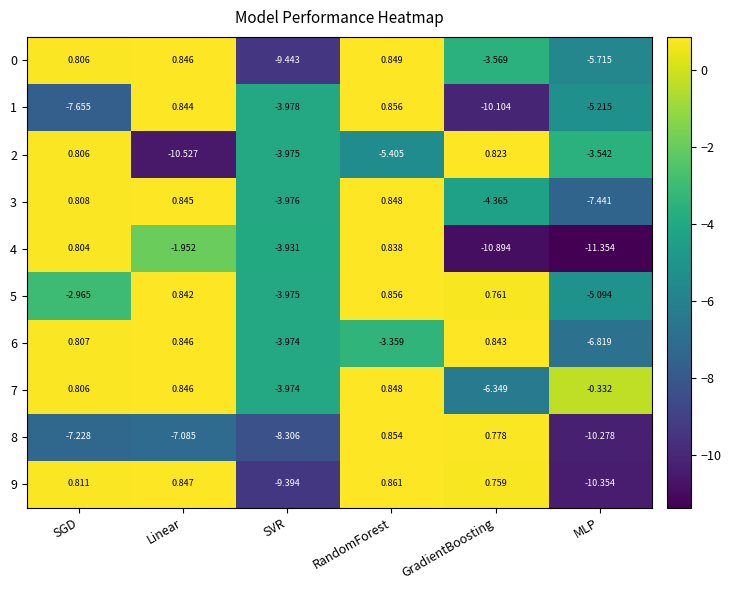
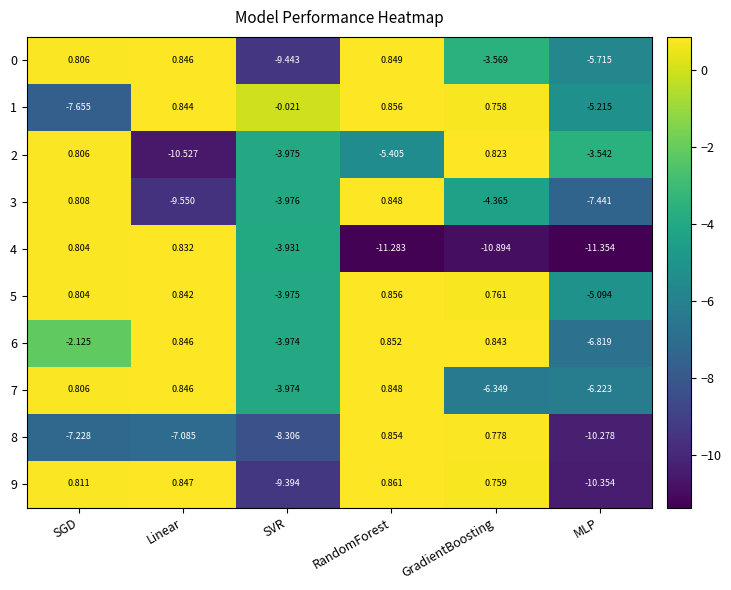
  {
    "0": {
      "SGD": 0.806,
      "Linear": 0.846,
      "SVR": -9.443,
      "RandomForest": 0.849,
      "GradientBoosting": -3.569,
      "MLP": -5.715
    },
    "1": {
      "SGD": -7.655,
      "Linear": 0.844,
-     "SVR": -3.978,
+     "SVR": -0.021,
      "RandomForest": 0.856,
-     "GradientBoosting": -10.104,
+     "GradientBoosting": 0.758,
      "MLP": -5.215
    },
    "2": {
      "SGD": 0.806,
      "Linear": -10.527,
      "SVR": -3.975,
      "RandomForest": -5.405,
      "GradientBoosting": 0.823,
      "MLP": -3.542
    },
    "3": {
      "SGD": 0.808,
-     "Linear": 0.845,
+     "Linear": -9.550,
      "SVR": -3.976,
      "RandomForest": 0.848,
      "GradientBoosting": -4.365,
      "MLP": -7.441
    },
    "4": {
      "SGD": 0.804,
-     "Linear": -1.952,
+     "Linear": 0.832,
      "SVR": -3.931,
-     "RandomForest": 0.838,
+     "RandomForest": -11.283,
      "GradientBoosting": -10.894,
      "MLP": -11.354
    },
    "5": {
-     "SGD": -2.965,
+     "SGD": 0.804,
      "Linear": 0.842,
      "SVR": -3.975,
      "RandomForest": 0.856,
      "GradientBoosting": 0.761,
      "MLP": -5.094
    },
    "6": {
-     "SGD": 0.807,
+     "SGD": -2.125,
      "Linear": 0.846,
      "SVR": -3.974,
-     "RandomForest": -3.359,
+     "RandomForest": 0.852,
      "GradientBoosting": 0.843,
      "MLP": -6.819
    },
    "7": {
      "SGD": 0.806,
      "Linear": 0.846,
      "SVR": -3.974,
      "RandomForest": 0.848,
      "GradientBoosting": -6.349,
-     "MLP": -0.332
+     "MLP": -6.223
    },
    "8": {
      "SGD": -7.228,
      "Linear": -7.085,
      "SVR": -8.306,
      "RandomForest": 0.854,
      "GradientBoosting": 0.778,
      "MLP": -10.278
    },
    "9": {
      "SGD": 0.811,
      "Linear": 0.847,
      "SVR": -9.394,
      "RandomForest": 0.861,
      "GradientBoosting": 0.759,
      "MLP": -10.354
    }
  }
